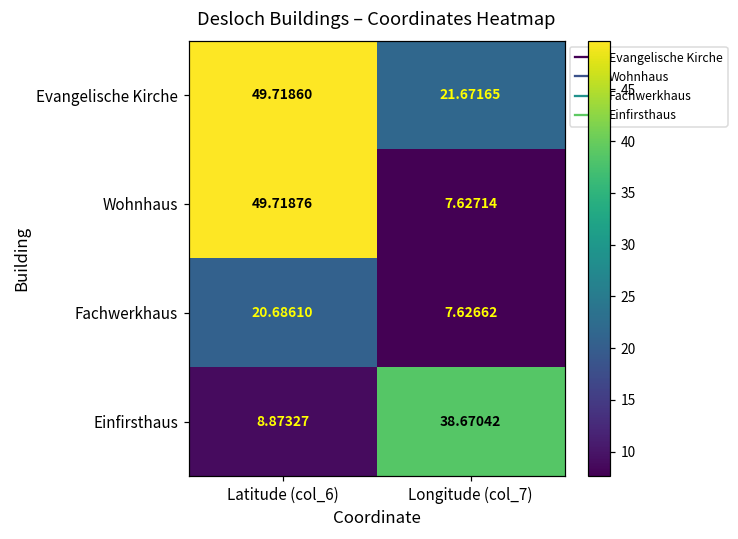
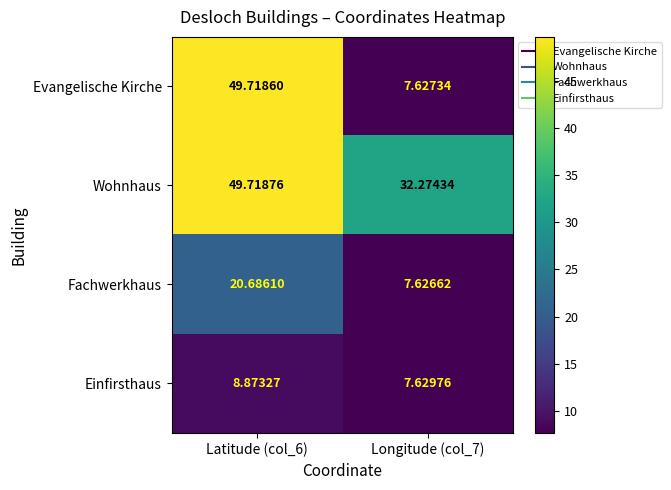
  {
    "Evangelische Kirche": {
      "Latitude (col_6)": 49.71860,
-     "Longitude (col_7)": 21.67165
+     "Longitude (col_7)": 7.62734
    },
    "Wohnhaus": {
      "Latitude (col_6)": 49.71876,
-     "Longitude (col_7)": 7.62714
+     "Longitude (col_7)": 32.27434
    },
    "Fachwerkhaus": {
      "Latitude (col_6)": 20.68610,
      "Longitude (col_7)": 7.62662
    },
    "Einfirsthaus": {
      "Latitude (col_6)": 8.87327,
-     "Longitude (col_7)": 38.67042
+     "Longitude (col_7)": 7.62976
    }
  }
